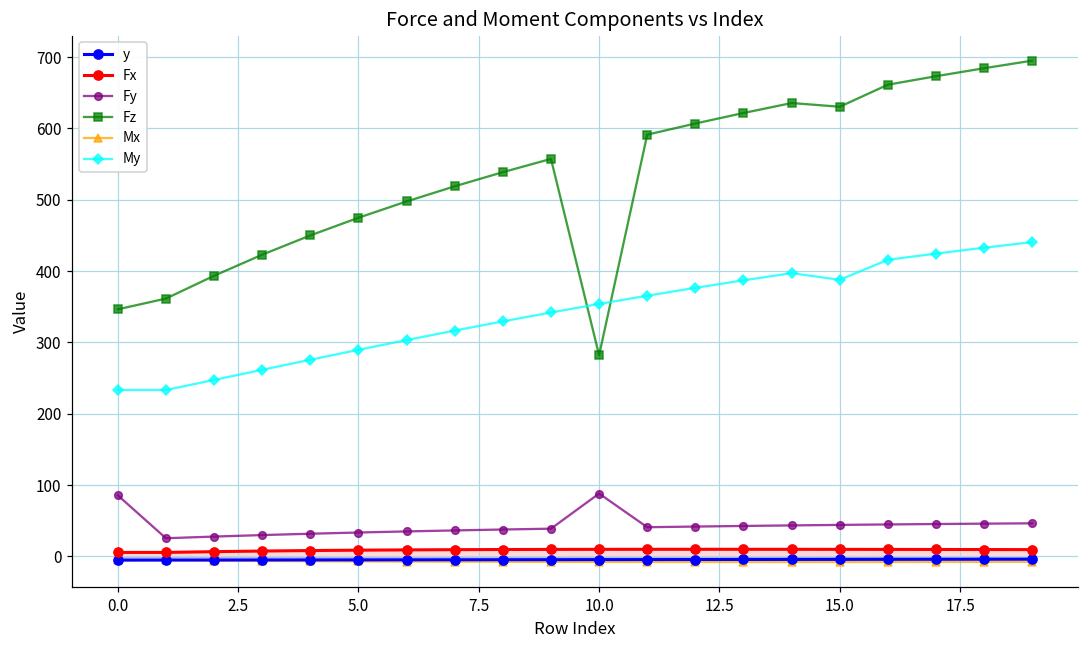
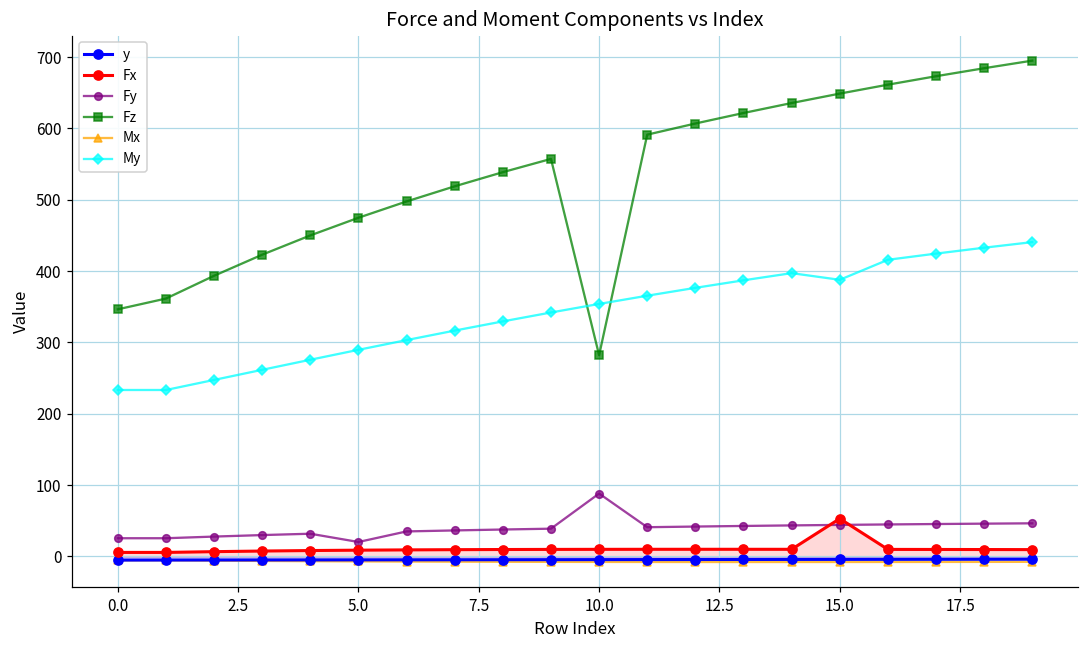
  {
    "Fx": {
      "0.0": 10,
      "5.0": 10,
      "10.0": 10,
-     "15.0": 10
+     "15.0": 50
    },
    "Fy": {
-     "0.0": 90,
-     "5.0": 30,
+     "0.0": 30,
+     "5.0": 20,
      "10.0": 90,
      "15.0": 40
    },
    "Fz": {
      "0.0": 350,
      "5.0": 470,
      "10.0": 280,
-     "15.0": 630
+     "15.0": 650
    },
    "My": {
      "0.0": 230,
      "5.0": 290,
      "10.0": 350,
      "15.0": 390
    }
  }
